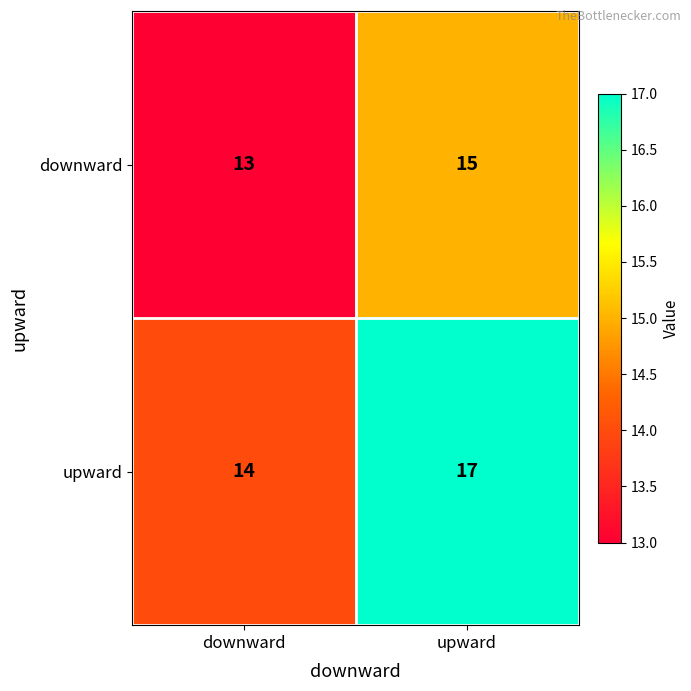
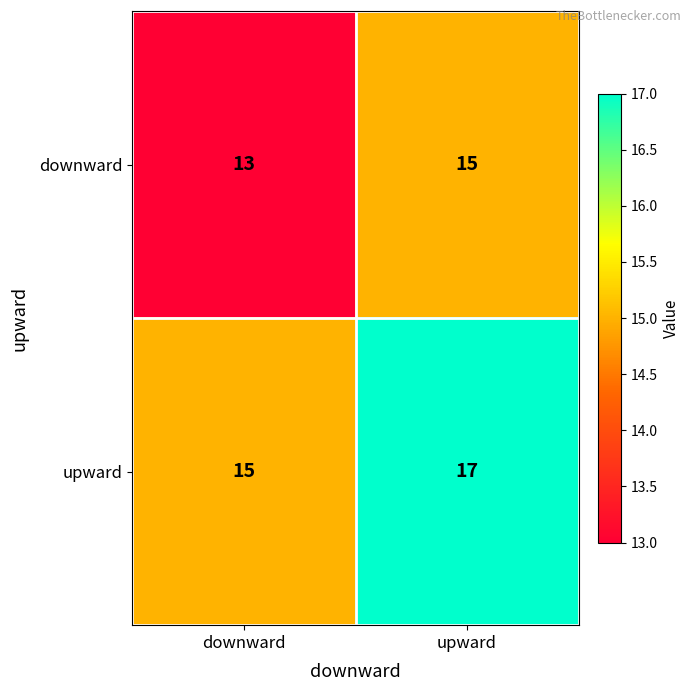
  {
    "downward": {
      "downward": 13,
      "upward": 15
    },
    "upward": {
-     "downward": 14,
+     "downward": 15,
      "upward": 17
    }
  }
